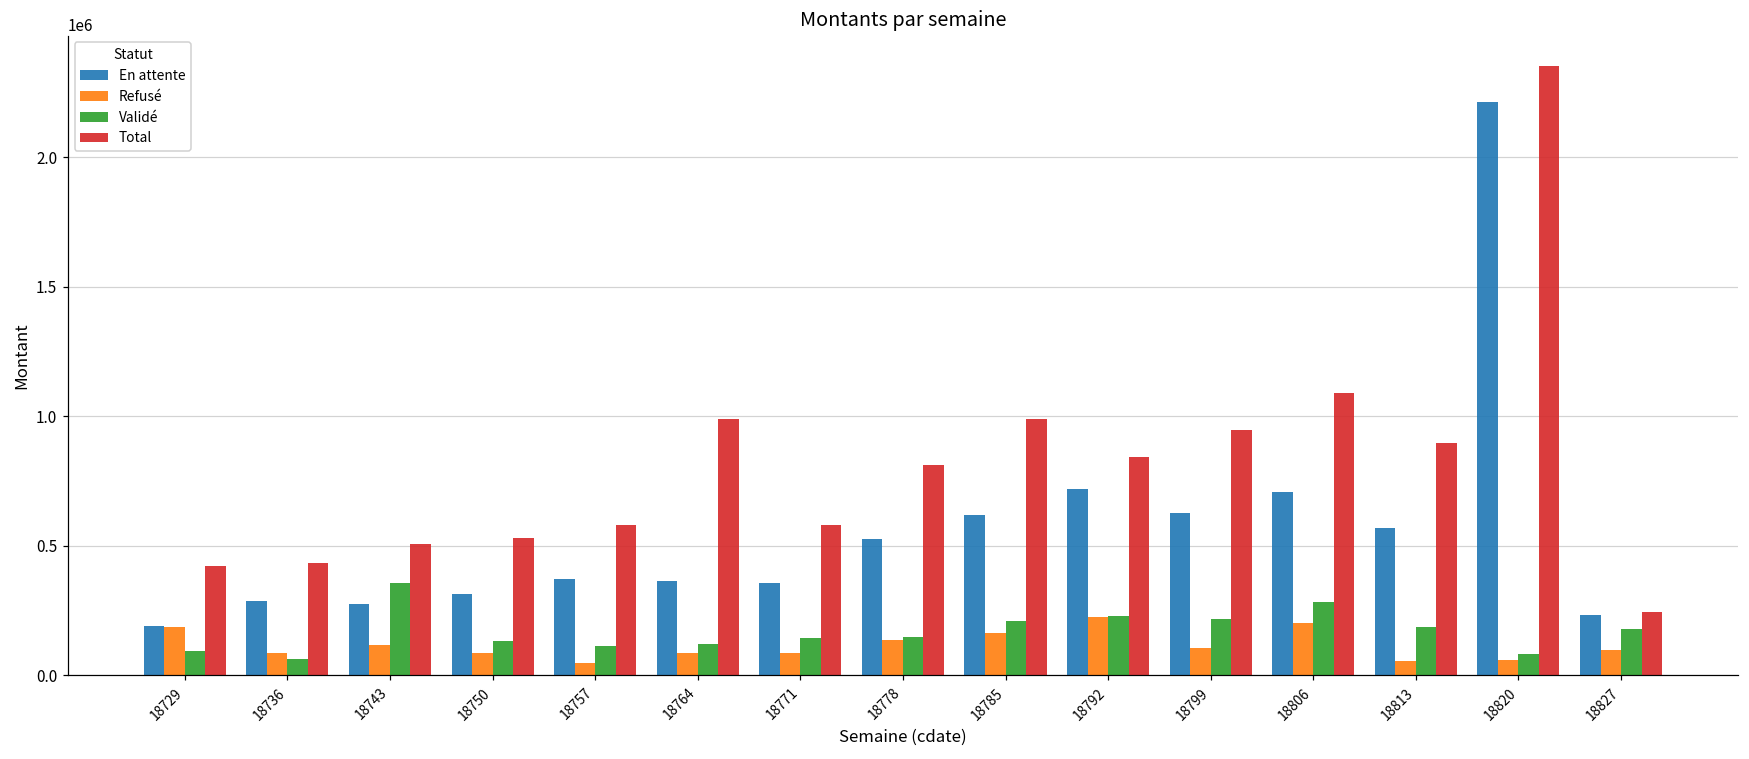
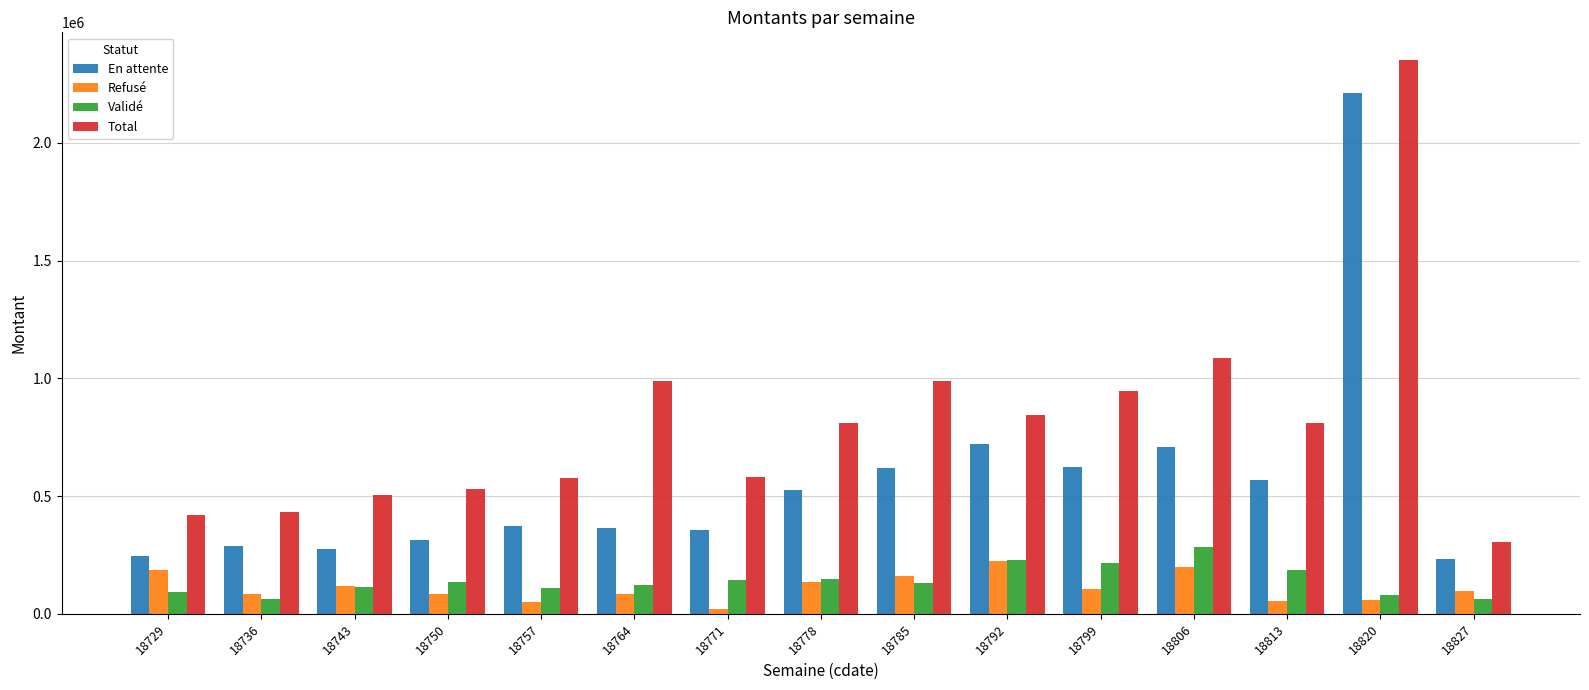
  {
    "En attente": {
-     "18729": 190000,
+     "18729": 250000,
      "18736": 290000,
      "18743": 270000,
      "18750": 310000,
      "18757": 370000,
      "18764": 370000,
      "18771": 350000,
      "18778": 530000,
      "18785": 620000,
      "18792": 720000,
      "18799": 630000,
      "18806": 710000,
      "18813": 570000,
      "18820": 2210000,
      "18827": 230000
    },
    "Refusé": {
      "18729": 190000,
      "18736": 90000,
      "18743": 120000,
      "18750": 80000,
      "18757": 50000,
      "18764": 80000,
-     "18771": 80000,
+     "18771": 20000,
      "18778": 140000,
      "18785": 160000,
      "18792": 230000,
      "18799": 110000,
      "18806": 200000,
      "18813": 50000,
      "18820": 60000,
      "18827": 100000
    },
    "Validé": {
      "18729": 90000,
      "18736": 60000,
-     "18743": 350000,
+     "18743": 110000,
      "18750": 130000,
      "18757": 110000,
      "18764": 120000,
      "18771": 140000,
      "18778": 150000,
-     "18785": 210000,
+     "18785": 130000,
      "18792": 230000,
      "18799": 220000,
      "18806": 280000,
      "18813": 190000,
      "18820": 80000,
-     "18827": 180000
+     "18827": 60000
    },
    "Total": {
      "18729": 420000,
      "18736": 430000,
      "18743": 510000,
      "18750": 530000,
      "18757": 580000,
      "18764": 990000,
      "18771": 580000,
      "18778": 810000,
      "18785": 990000,
      "18792": 840000,
      "18799": 950000,
      "18806": 1090000,
-     "18813": 900000,
+     "18813": 810000,
      "18820": 2350000,
-     "18827": 240000
+     "18827": 300000
    }
  }
